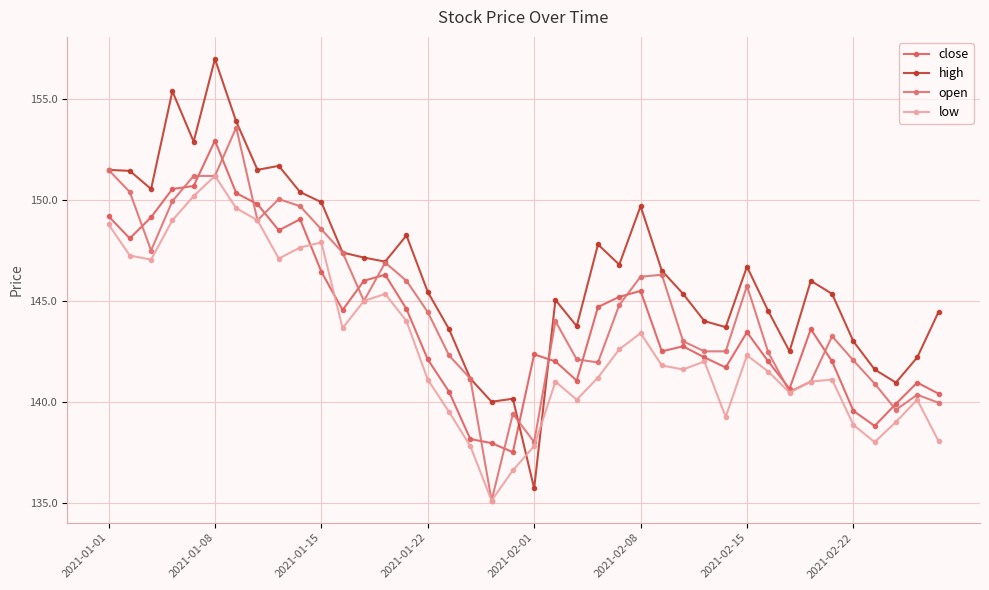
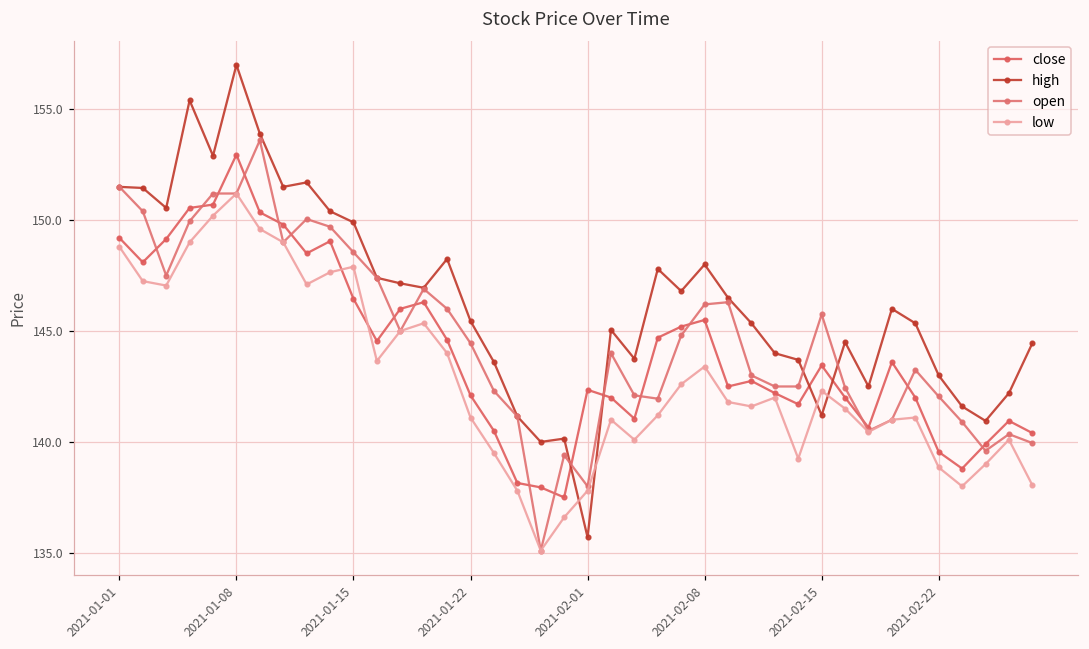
  {
    "high": {
      "2021-01-08": 157.0,
      "2021-01-15": 149.9,
      "2021-01-22": 145.5,
      "2021-02-01": 135.7,
-     "2021-02-08": 149.7,
-     "2021-02-15": 146.7,
+     "2021-02-08": 148.0,
+     "2021-02-15": 141.2,
      "2021-02-22": 143.0
    },
    "low": {
      "2021-01-01": 148.8,
      "2021-01-15": 147.9,
      "2021-01-22": 141.1,
      "2021-02-01": 137.8,
      "2021-02-08": 143.4,
      "2021-02-15": 142.3,
      "2021-02-22": 138.9
    }
  }
